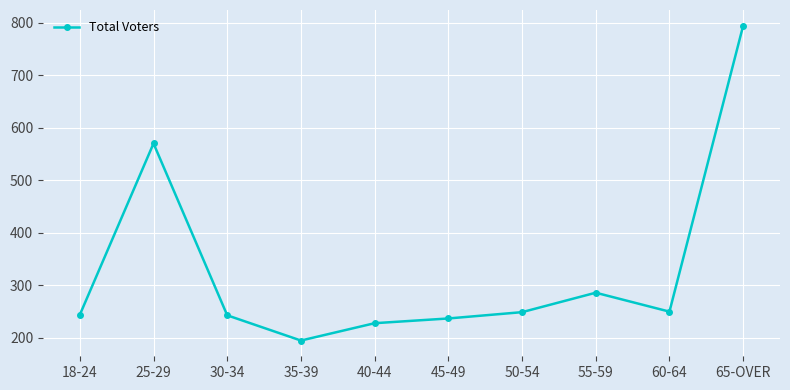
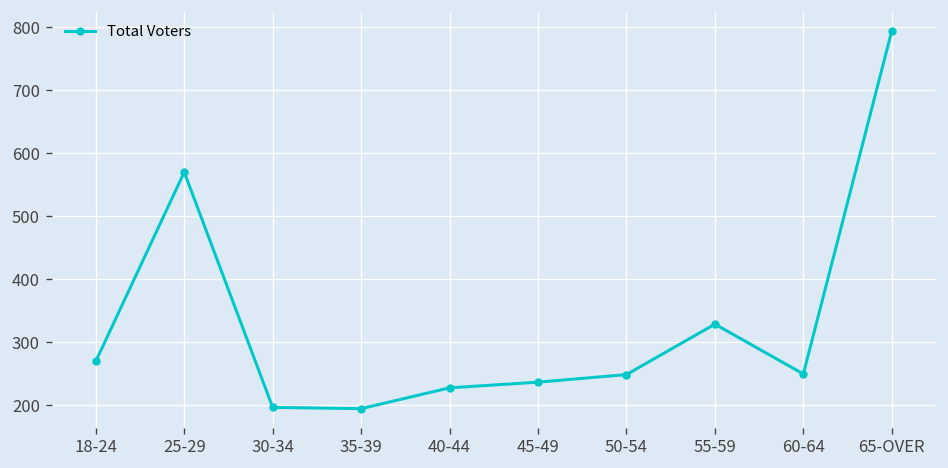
  {
-   "18-24": 240,
+   "18-24": 270,
    "25-29": 570,
-   "30-34": 240,
+   "30-34": 200,
    "35-39": 200,
    "40-44": 230,
    "45-49": 240,
    "50-54": 250,
-   "55-59": 290,
+   "55-59": 330,
    "60-64": 250,
    "65-OVER": 790
  }
